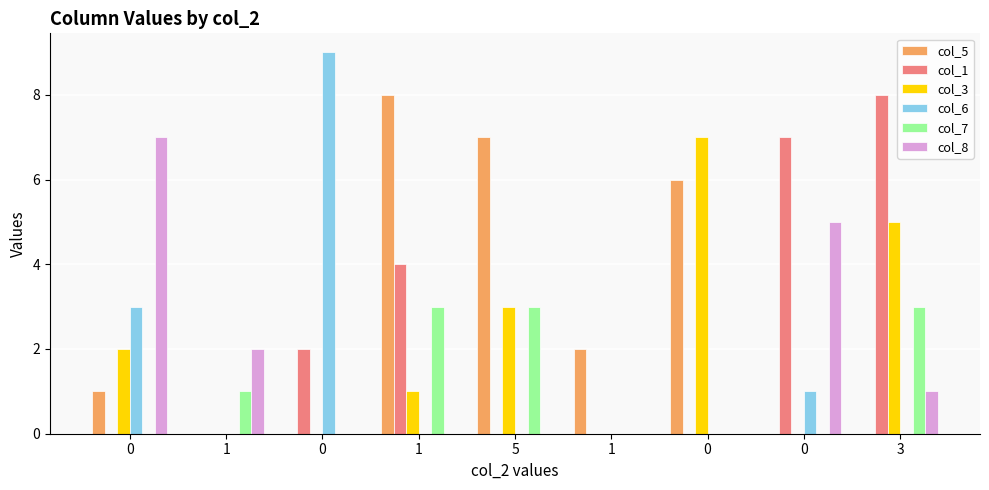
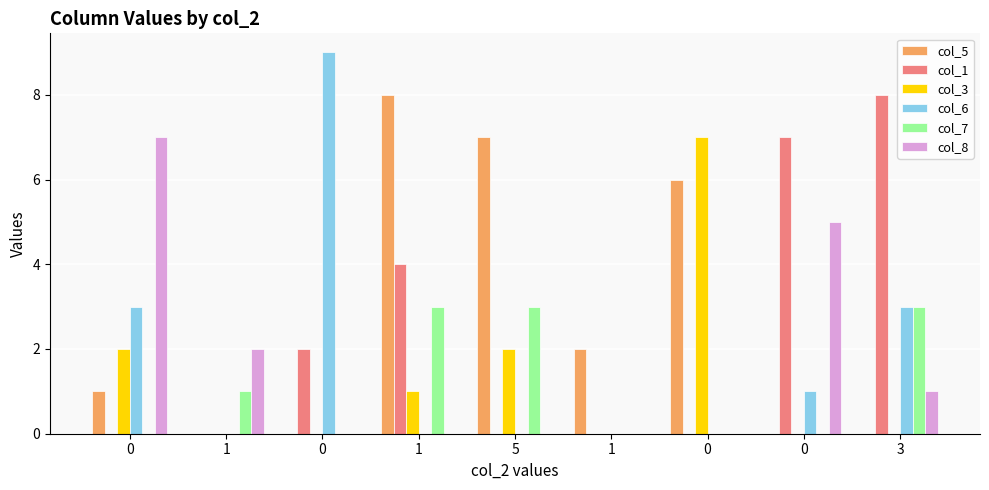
  {
    "col_3": {
-     "5": 3,
-     "3": 5
+     "5": 2,
+     "3": 0
    },
    "col_6": {
      "5": 0,
-     "3": 0
+     "3": 3
    },
    "col_7": {
      "5": 3,
      "3": 3
    },
    "col_8": {
      "5": 0,
      "3": 1
    }
  }
